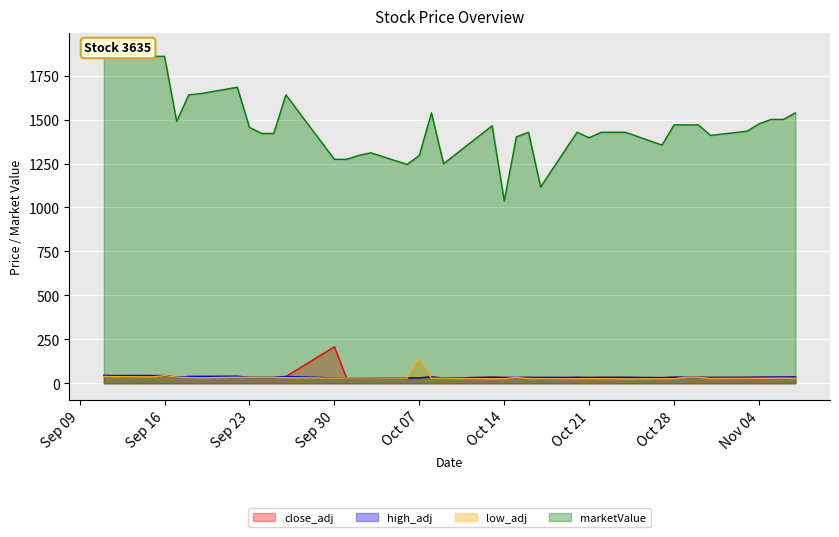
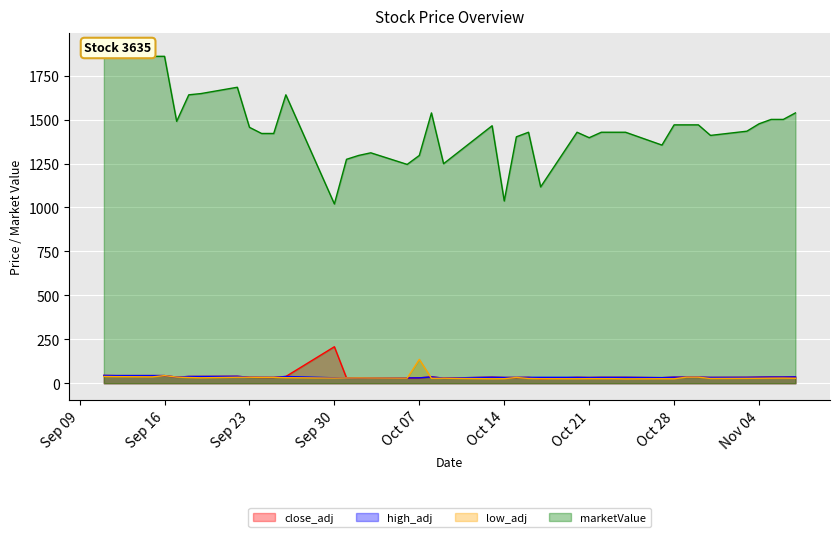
  {
    "close_adj": {
      "Sep 30": 210
    },
    "low_adj": {
      "Oct 07": 140
    },
    "marketValue": {
      "Sep 16": 1860,
      "Sep 23": 1460,
-     "Sep 30": 1270,
+     "Sep 30": 1020,
      "Oct 07": 1300,
      "Oct 14": 1040,
      "Oct 21": 1400,
      "Oct 28": 1470,
      "Nov 04": 1480
    }
  }
